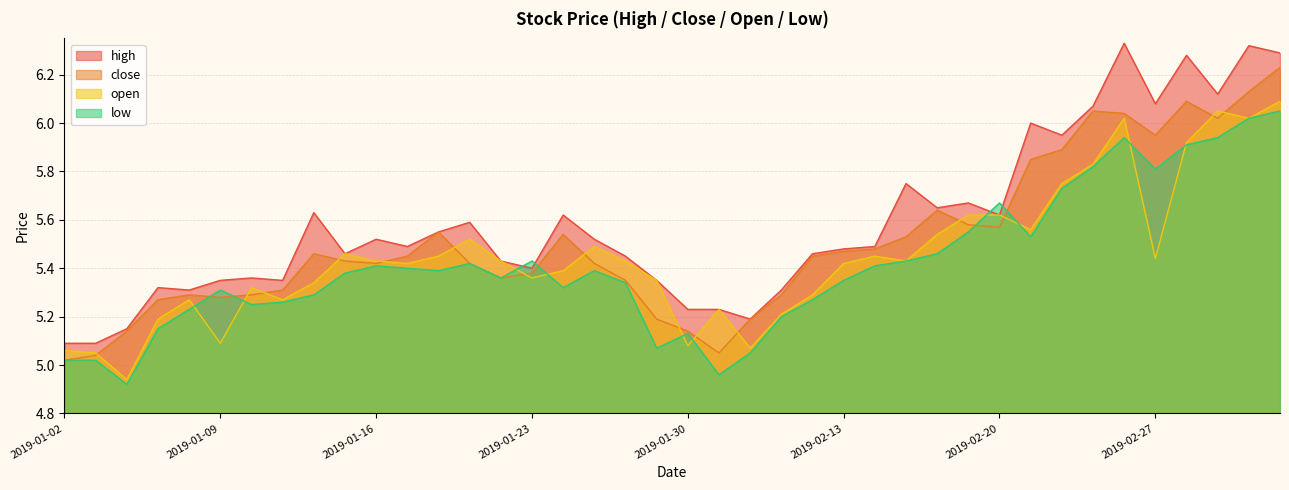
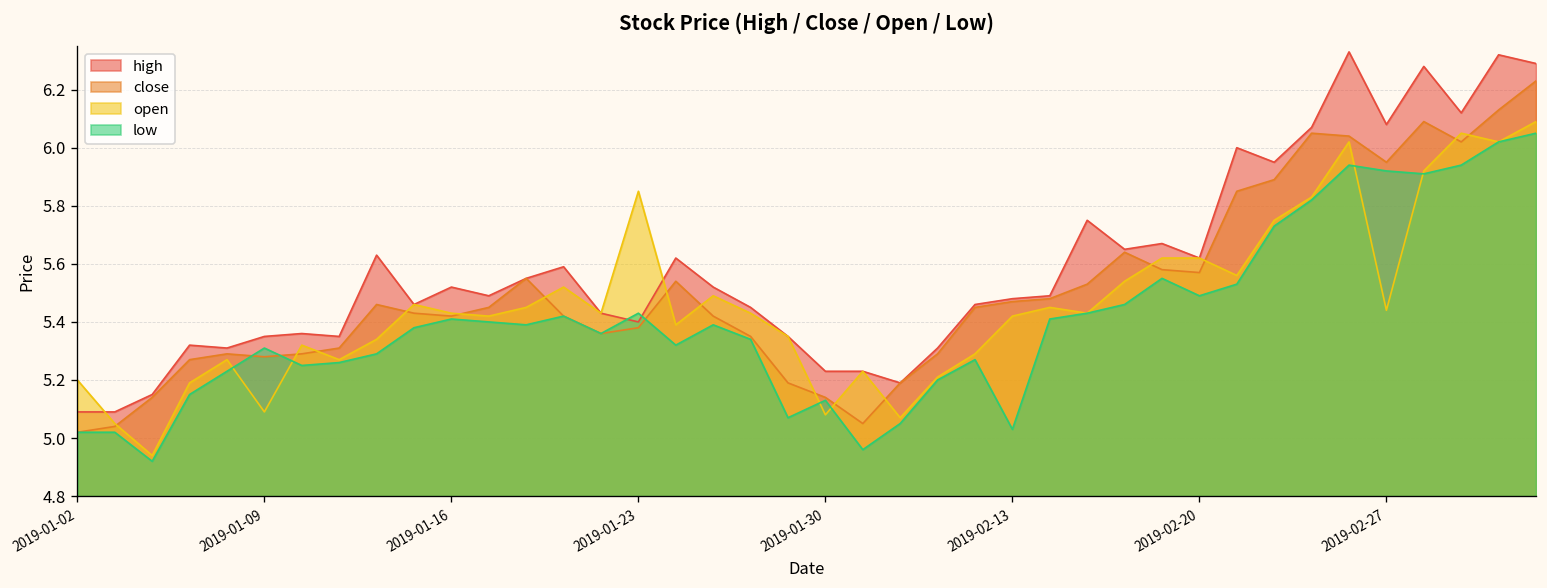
  {
    "open": {
-     "2019-01-02": 5.06,
+     "2019-01-02": 5.20,
      "2019-01-09": 5.09,
-     "2019-01-23": 5.36,
+     "2019-01-23": 5.85,
      "2019-01-30": 5.08,
      "2019-02-13": 5.42,
      "2019-02-27": 5.44
    },
    "low": {
      "2019-01-09": 5.31,
      "2019-01-23": 5.43,
-     "2019-02-13": 5.35,
-     "2019-02-20": 5.67,
-     "2019-02-27": 5.81
+     "2019-02-13": 5.03,
+     "2019-02-20": 5.49,
+     "2019-02-27": 5.92
    }
  }
